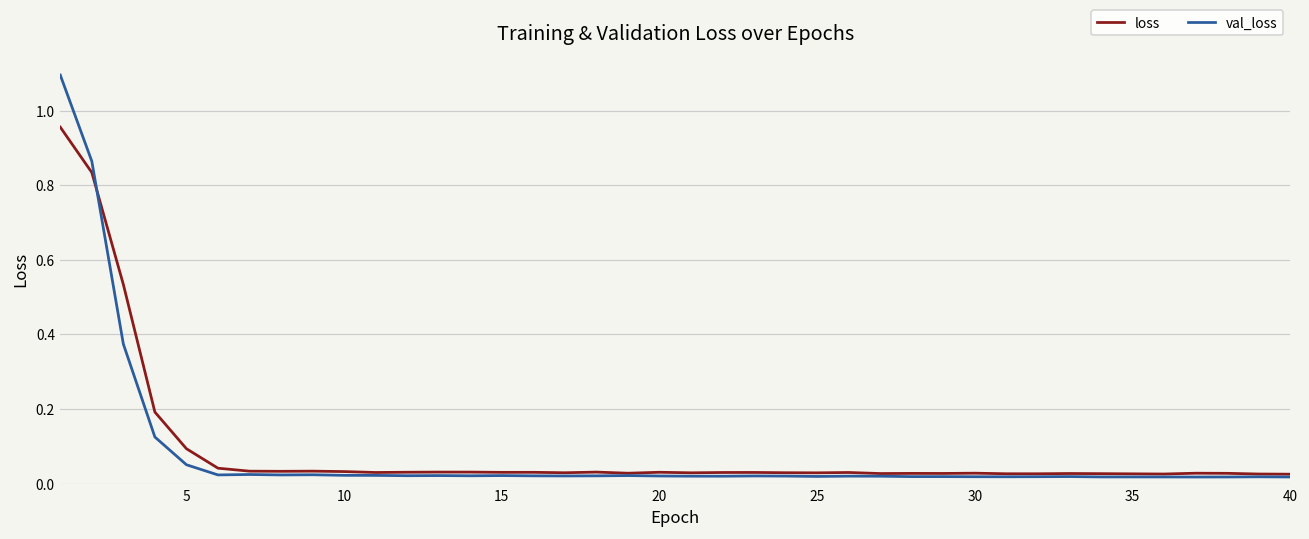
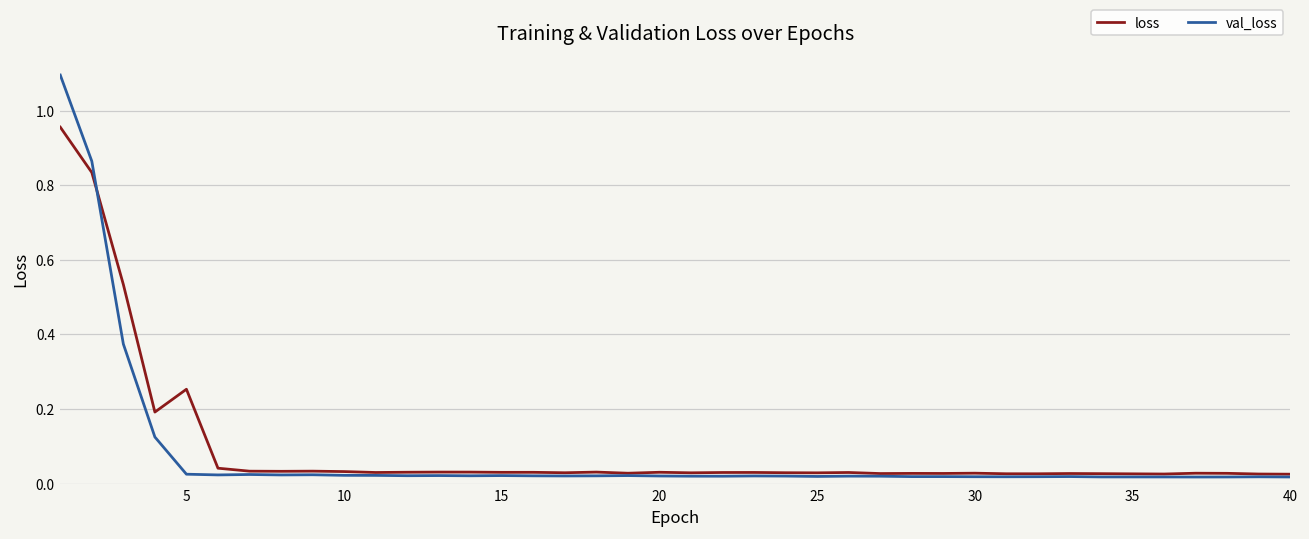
  {
    "loss": {
-     "5": 0.09,
+     "5": 0.25,
      "10": 0.03,
      "15": 0.03,
      "20": 0.03,
      "25": 0.03,
      "30": 0.03,
      "35": 0.03,
      "40": 0.03
    },
    "val_loss": {
-     "5": 0.05,
+     "5": 0.03,
      "10": 0.02,
      "15": 0.02,
      "20": 0.02,
      "25": 0.02,
      "30": 0.02,
      "35": 0.02,
      "40": 0.02
    }
  }
